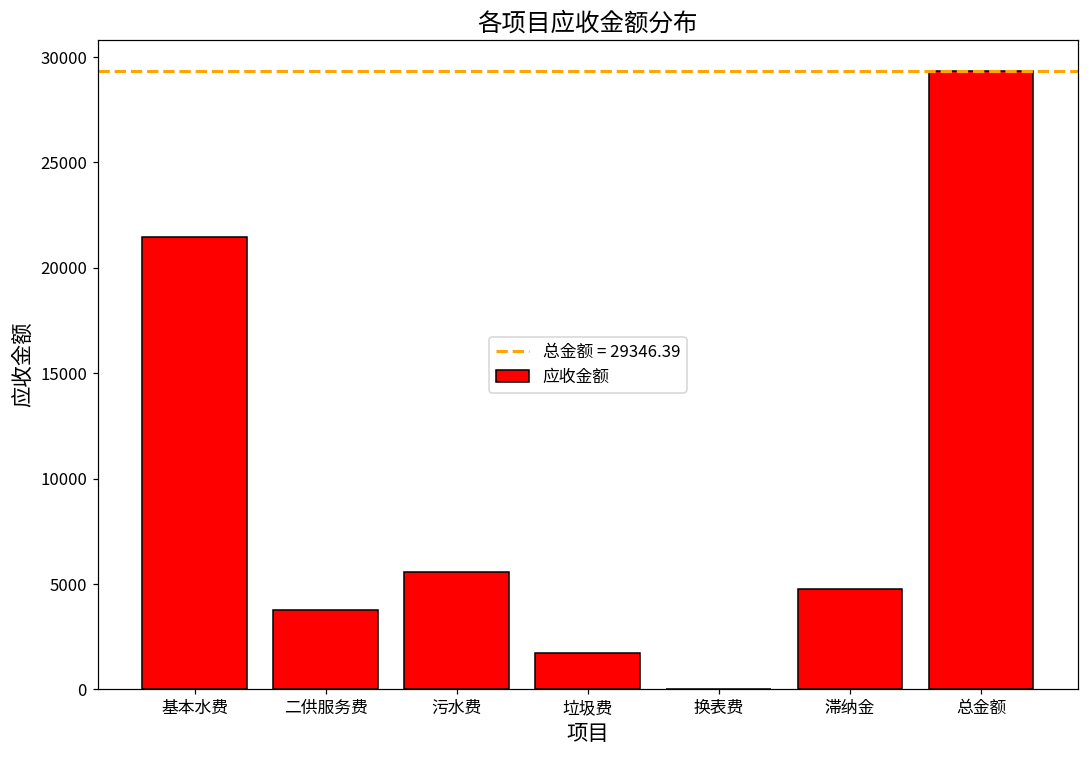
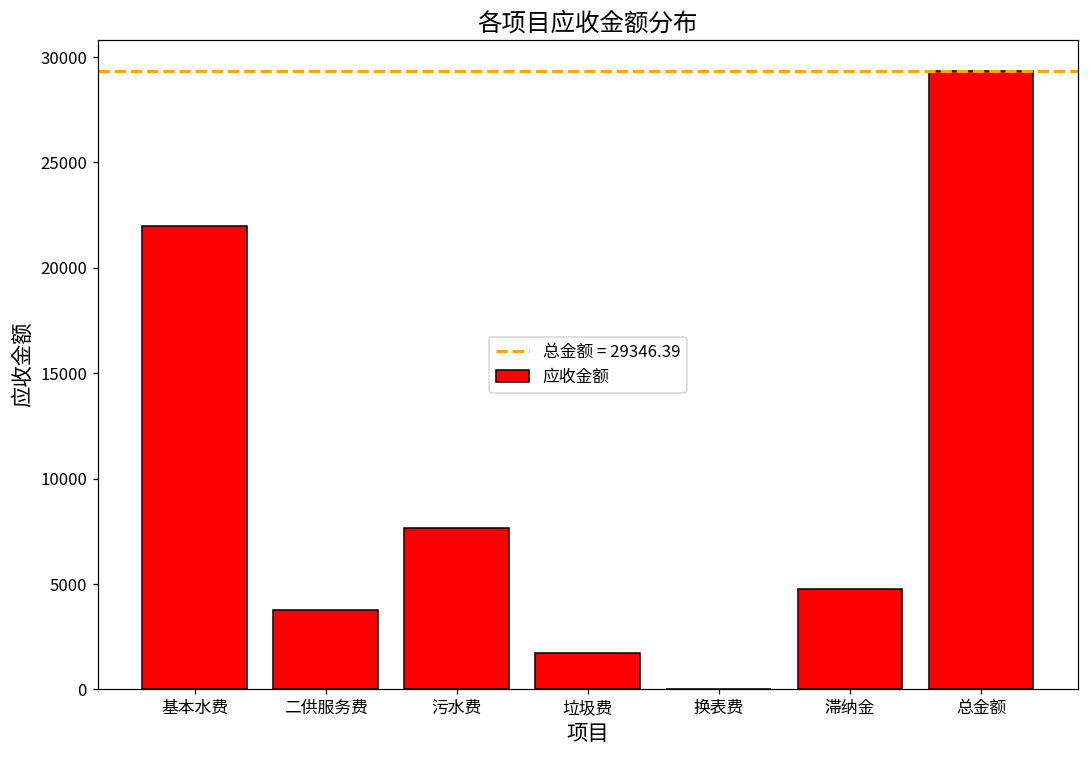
  {
-   "基本水费": 21500,
+   "基本水费": 22000,
    "二供服务费": 3800,
-   "污水费": 5600,
+   "污水费": 7700,
    "垃圾费": 1700,
    "换表费": 0,
    "滞纳金": 4800,
    "总金额": 29300
  }
